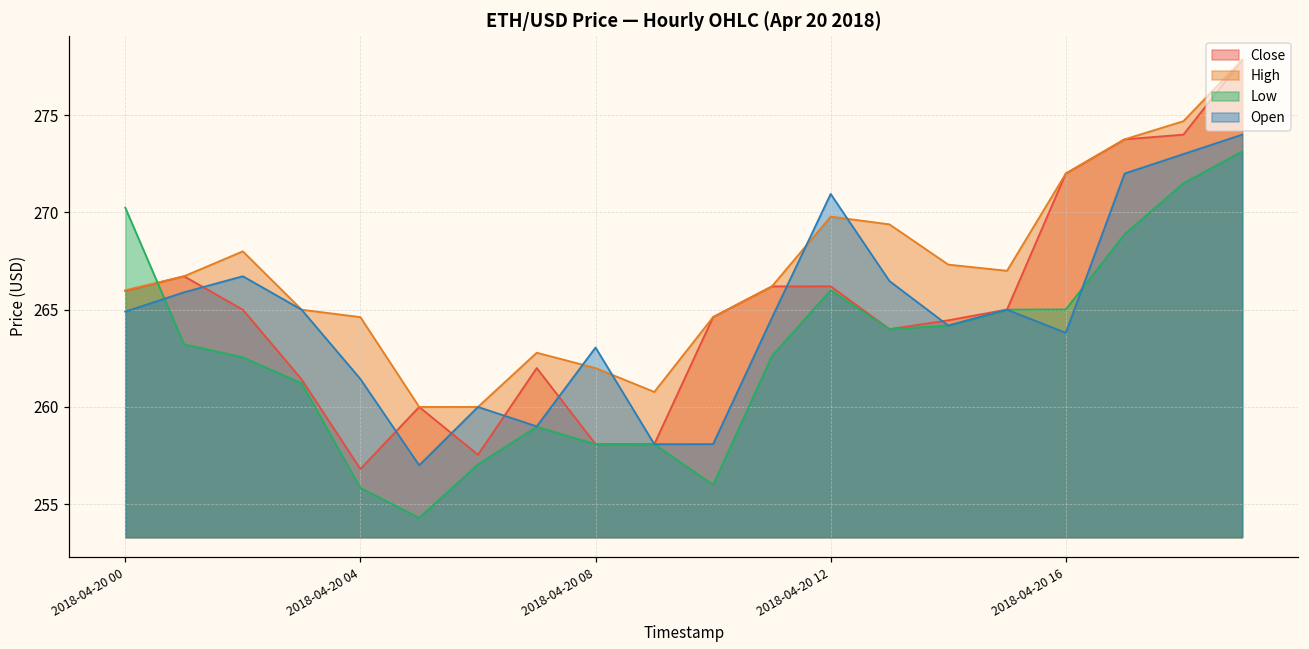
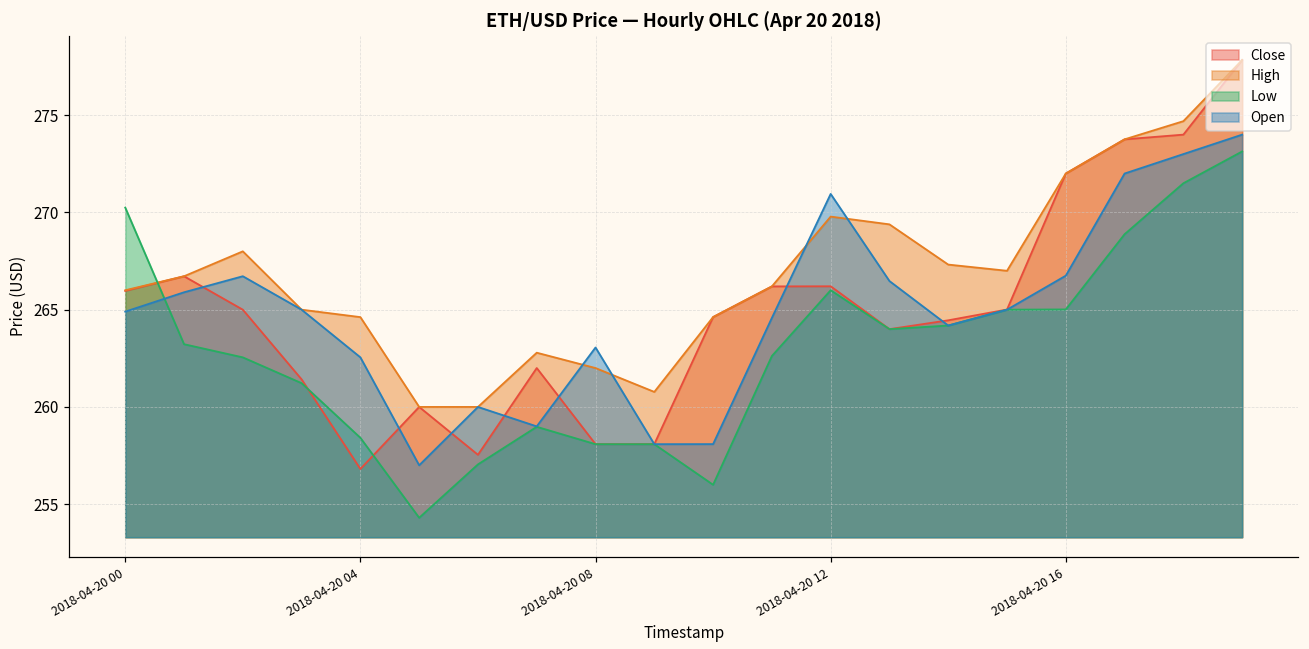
  {
    "Low": {
      "2018-04-20 00": 270.2,
-     "2018-04-20 04": 255.8,
+     "2018-04-20 04": 258.4,
      "2018-04-20 12": 266.0,
      "2018-04-20 16": 265.0
    },
    "Open": {
      "2018-04-20 00": 264.9,
-     "2018-04-20 04": 261.4,
+     "2018-04-20 04": 262.5,
      "2018-04-20 08": 263.1,
      "2018-04-20 12": 271.0,
-     "2018-04-20 16": 263.8
+     "2018-04-20 16": 266.7
    }
  }
